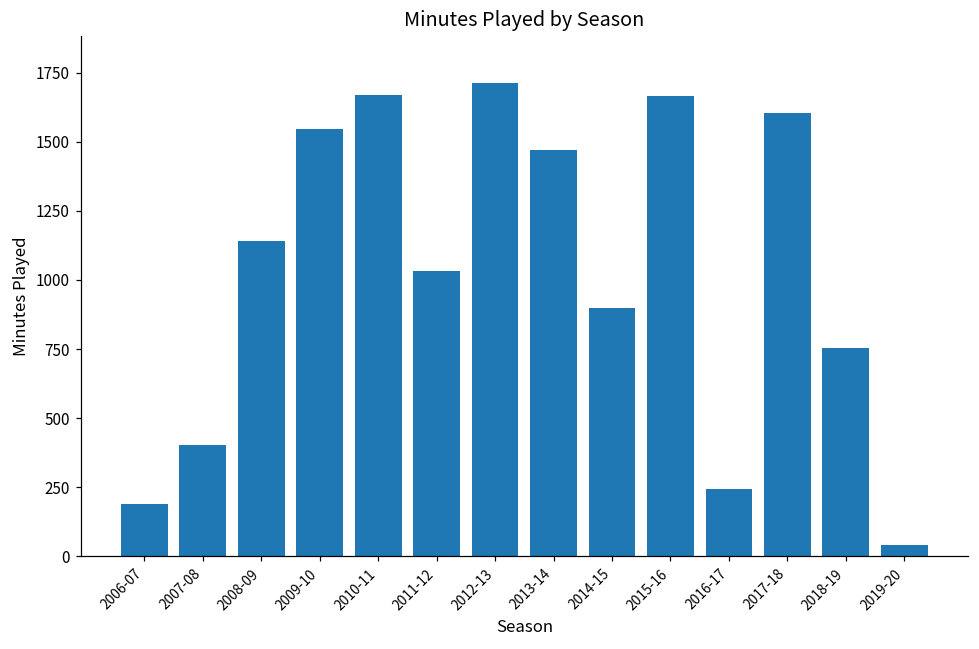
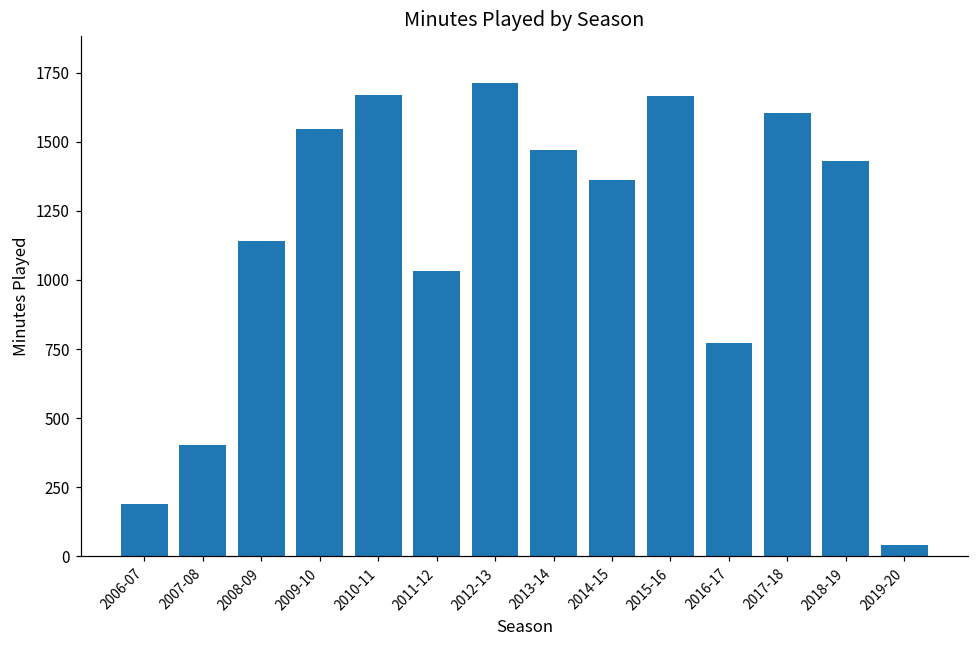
  {
    "2006-07": 190,
    "2007-08": 400,
    "2008-09": 1140,
    "2009-10": 1550,
    "2010-11": 1670,
    "2011-12": 1030,
    "2012-13": 1710,
    "2013-14": 1470,
-   "2014-15": 900,
+   "2014-15": 1360,
    "2015-16": 1670,
-   "2016-17": 240,
+   "2016-17": 770,
    "2017-18": 1600,
-   "2018-19": 750,
+   "2018-19": 1430,
    "2019-20": 40
  }
